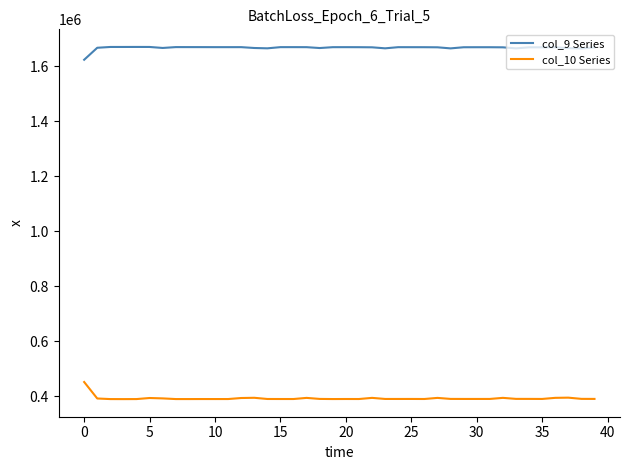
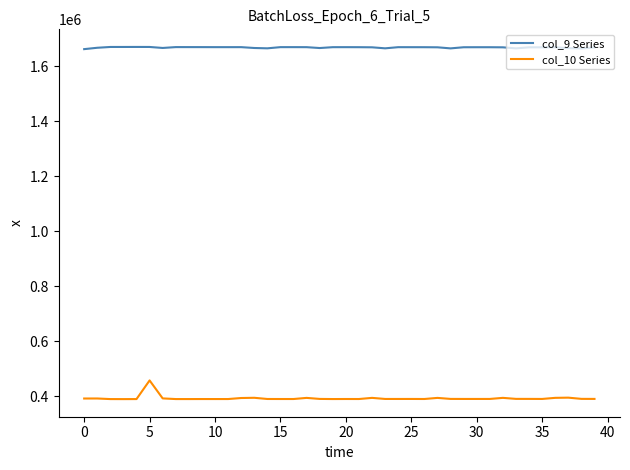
  {
    "col_9 Series": {
-     "0": 1620000,
+     "0": 1660000,
      "5": 1670000,
      "10": 1670000,
      "15": 1670000,
      "20": 1670000,
      "25": 1670000,
      "30": 1670000
    },
    "col_10 Series": {
-     "0": 450000,
-     "5": 390000,
+     "0": 390000,
+     "5": 460000,
      "10": 390000,
      "15": 390000,
      "20": 390000,
      "25": 390000,
      "30": 390000,
      "35": 390000
    }
  }
